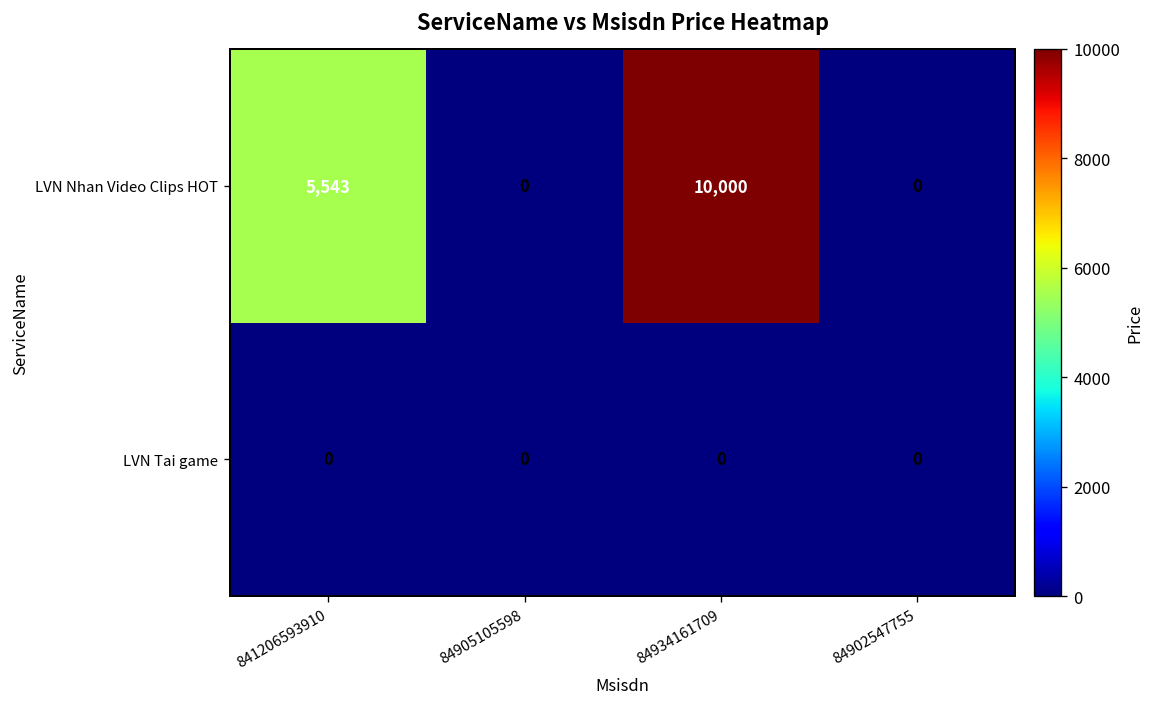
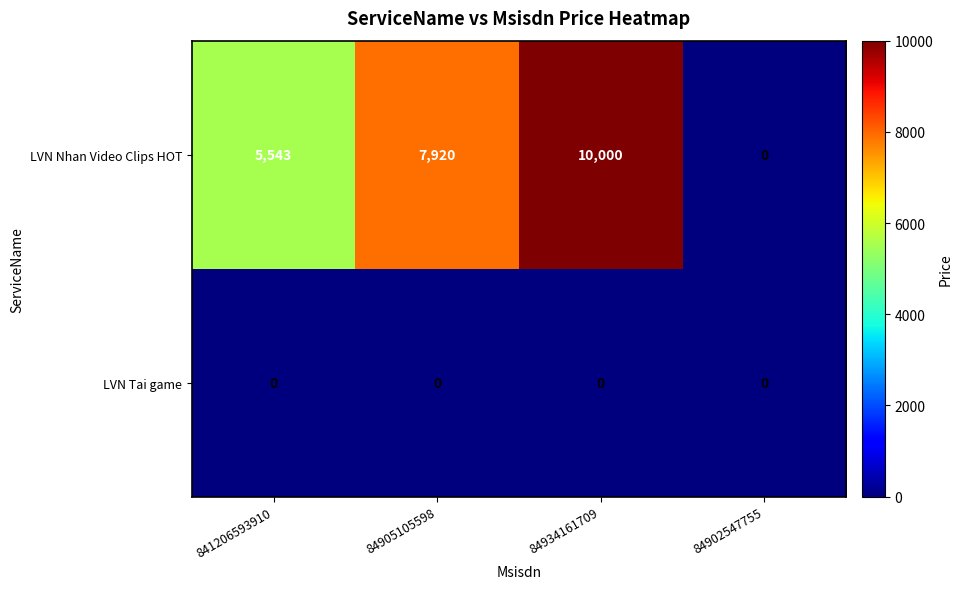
  {
    "LVN Nhan Video Clips HOT": {
      "841206593910": "5,543",
-     "84905105598": "0",
+     "84905105598": "7,920",
      "84934161709": "10,000",
      "84902547755": "0"
    },
    "LVN Tai game": {
      "841206593910": "0",
      "84905105598": "0",
      "84934161709": "0",
      "84902547755": "0"
    }
  }
